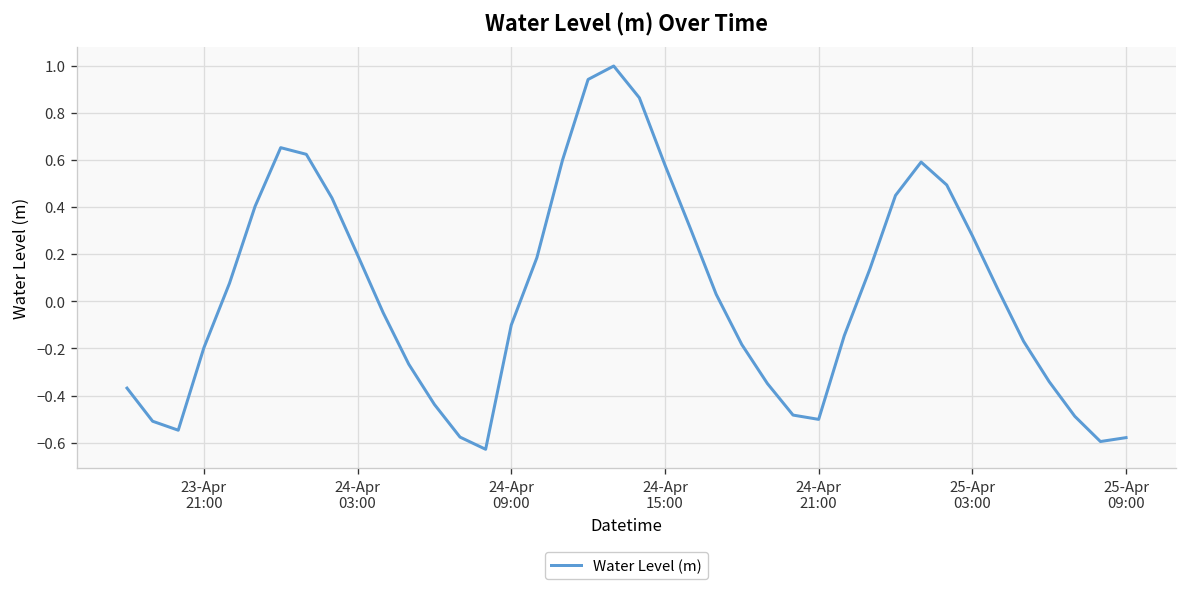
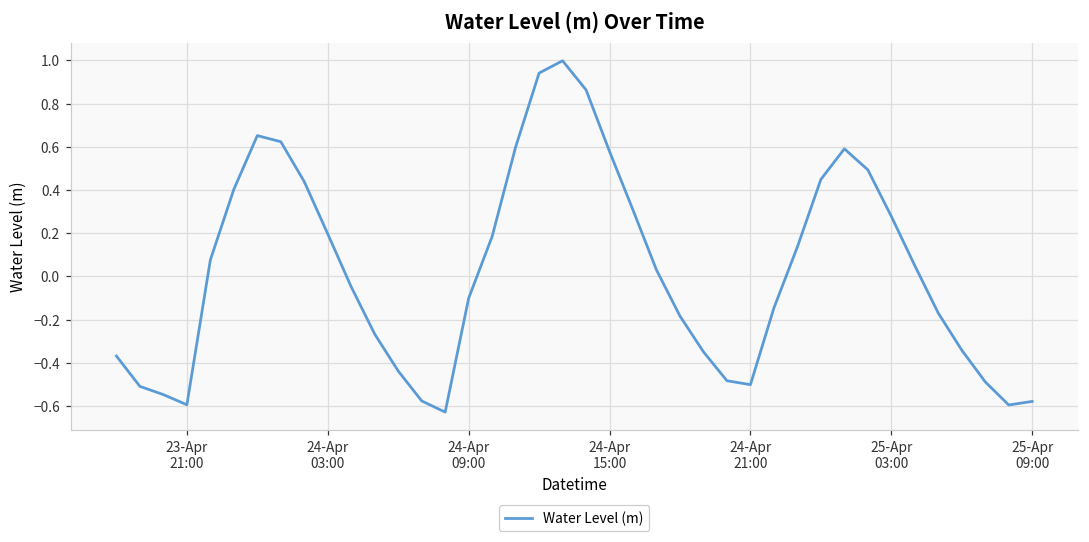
  {
-   "23-Apr 21:00": -0.20,
+   "23-Apr 21:00": -0.59,
    "24-Apr 03:00": 0.20,
    "24-Apr 09:00": -0.10,
    "24-Apr 15:00": 0.58,
    "24-Apr 21:00": -0.50,
    "25-Apr 03:00": 0.28,
    "25-Apr 09:00": -0.58
  }
